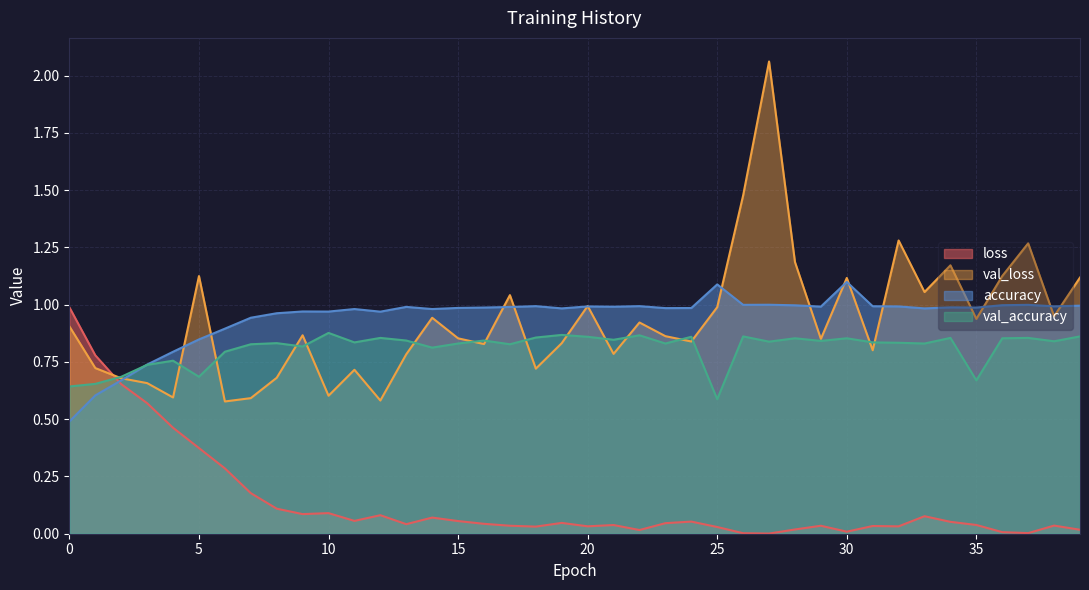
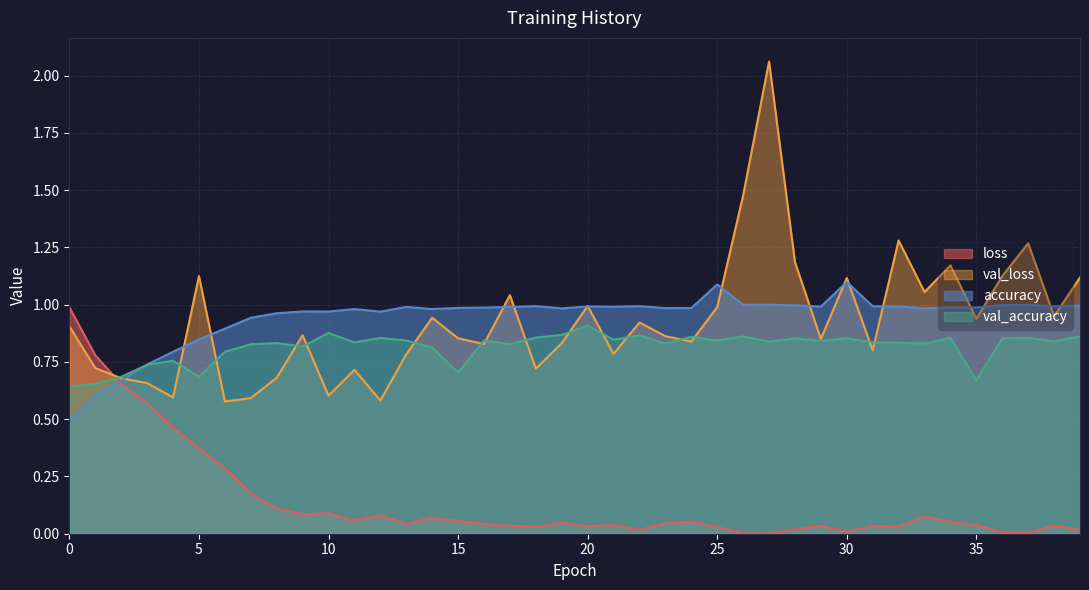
  {
    "accuracy": {
      "0": 0.49,
      "5": 0.85,
      "10": 0.97,
      "15": 0.99,
      "25": 1.09,
      "30": 1.10
    },
    "val_accuracy": {
      "0": 0.64,
      "5": 0.69,
      "10": 0.88,
-     "15": 0.83,
-     "20": 0.86,
-     "25": 0.59,
+     "15": 0.70,
+     "20": 0.91,
+     "25": 0.84,
      "30": 0.85,
      "35": 0.67
    }
  }
